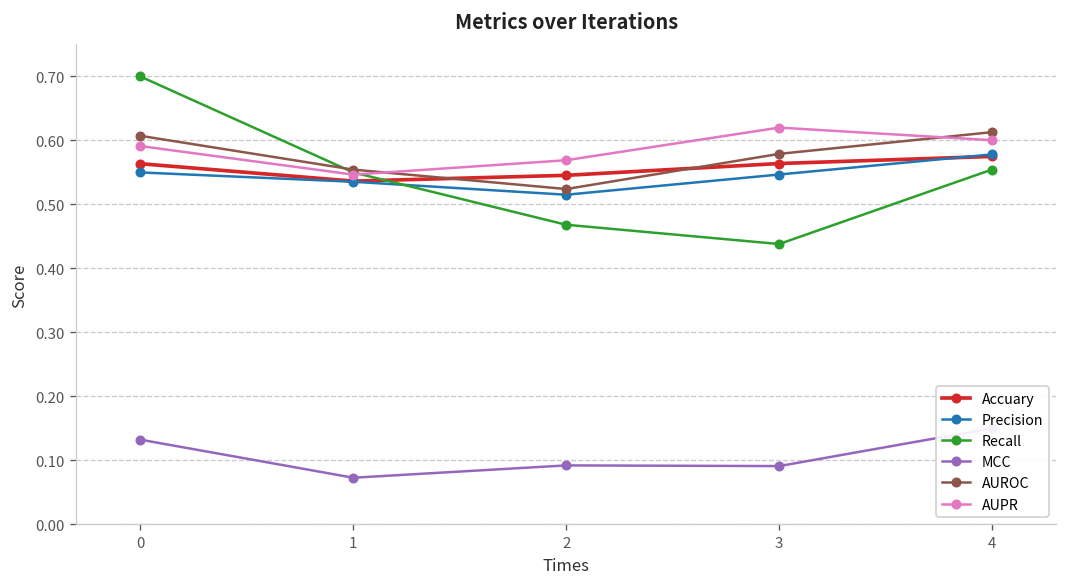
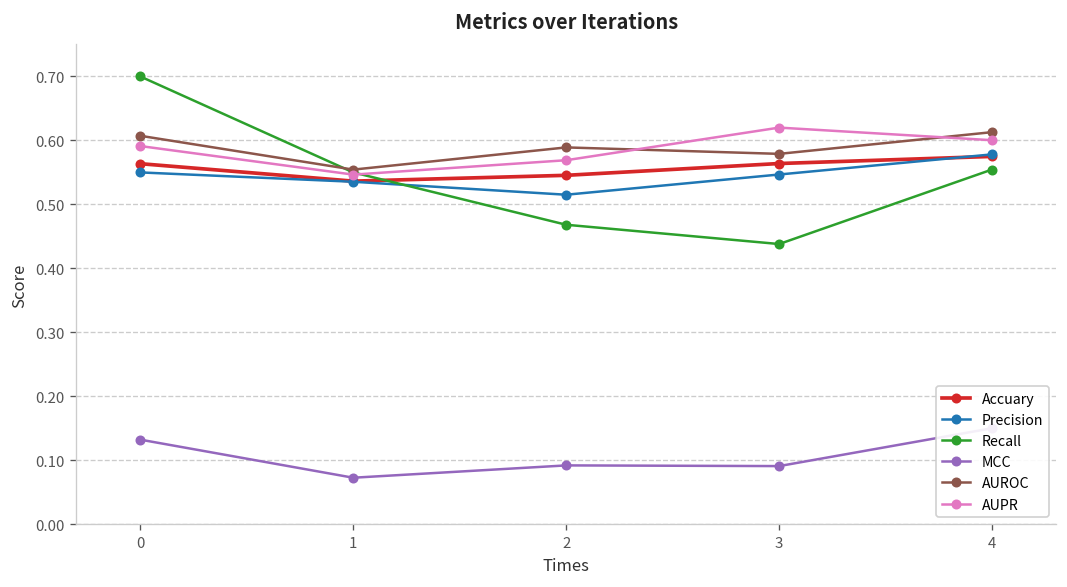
  {
    "Accuary": {
      "0": 0.56,
      "2": 0.55,
      "3": 0.56
    },
    "Precision": {
      "0": 0.55,
      "2": 0.52,
      "3": 0.55
    },
    "Recall": {
      "0": 0.70,
      "2": 0.47,
      "3": 0.44,
      "4": 0.55
    },
    "MCC": {
      "0": 0.13,
      "1": 0.07,
      "2": 0.09,
      "3": 0.09
    },
    "AUROC": {
      "0": 0.61,
-     "2": 0.52,
+     "2": 0.59,
      "3": 0.58,
      "4": 0.61
    },
    "AUPR": {
      "0": 0.59,
      "2": 0.57,
      "3": 0.62,
      "4": 0.60
    }
  }
